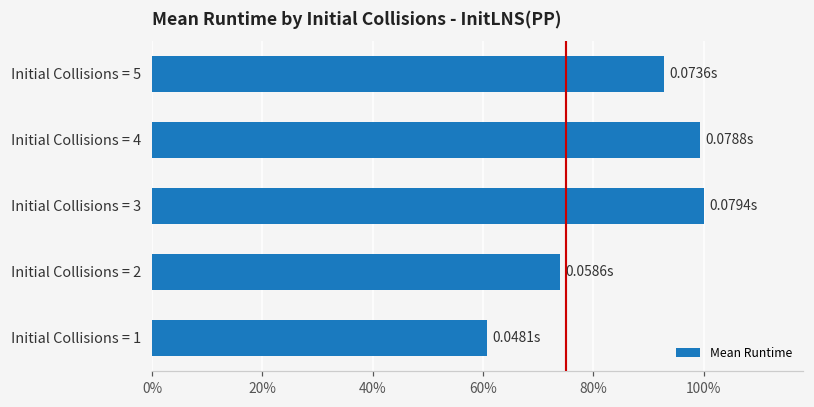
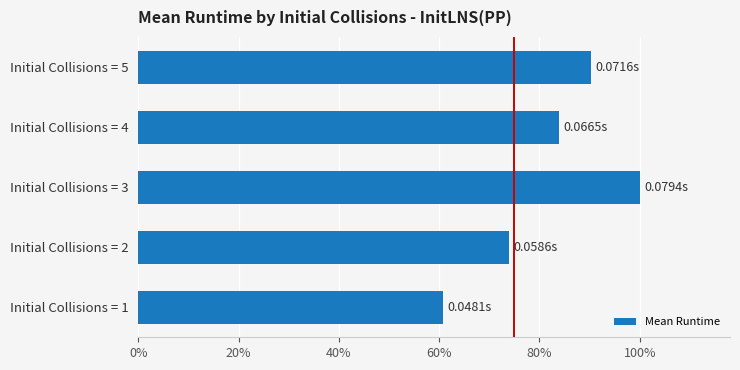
  {
-   "Initial Collisions = 5": "0.0736s",
-   "Initial Collisions = 4": "0.0788s"
+   "Initial Collisions = 5": "0.0716s",
+   "Initial Collisions = 4": "0.0665s"
  }
